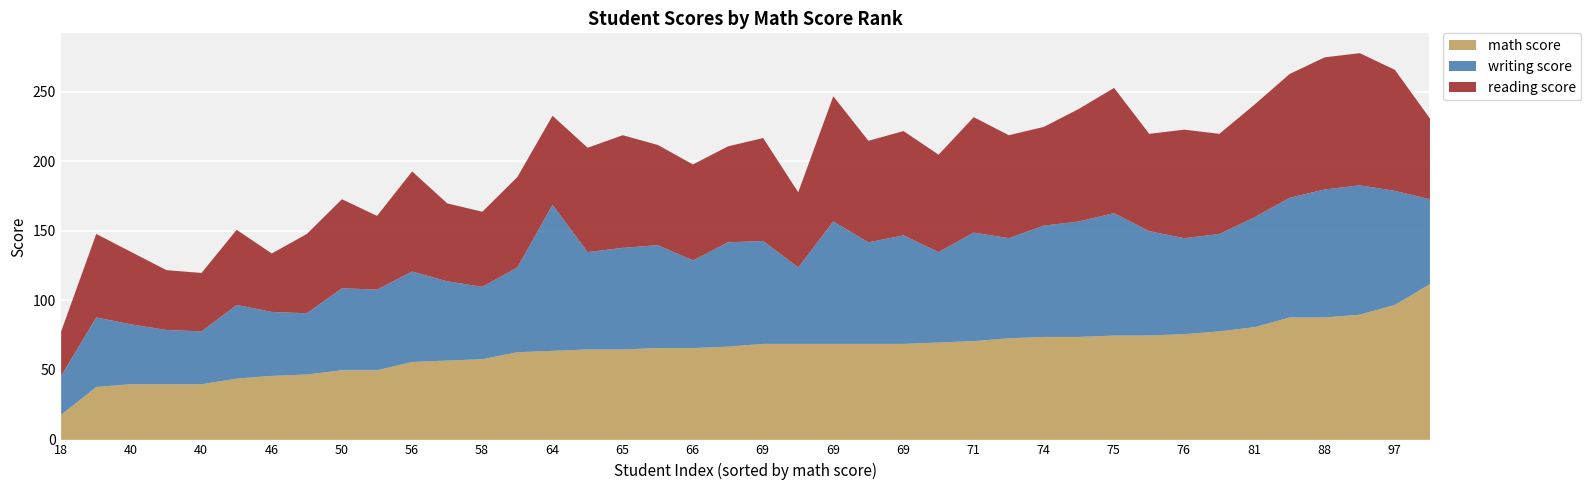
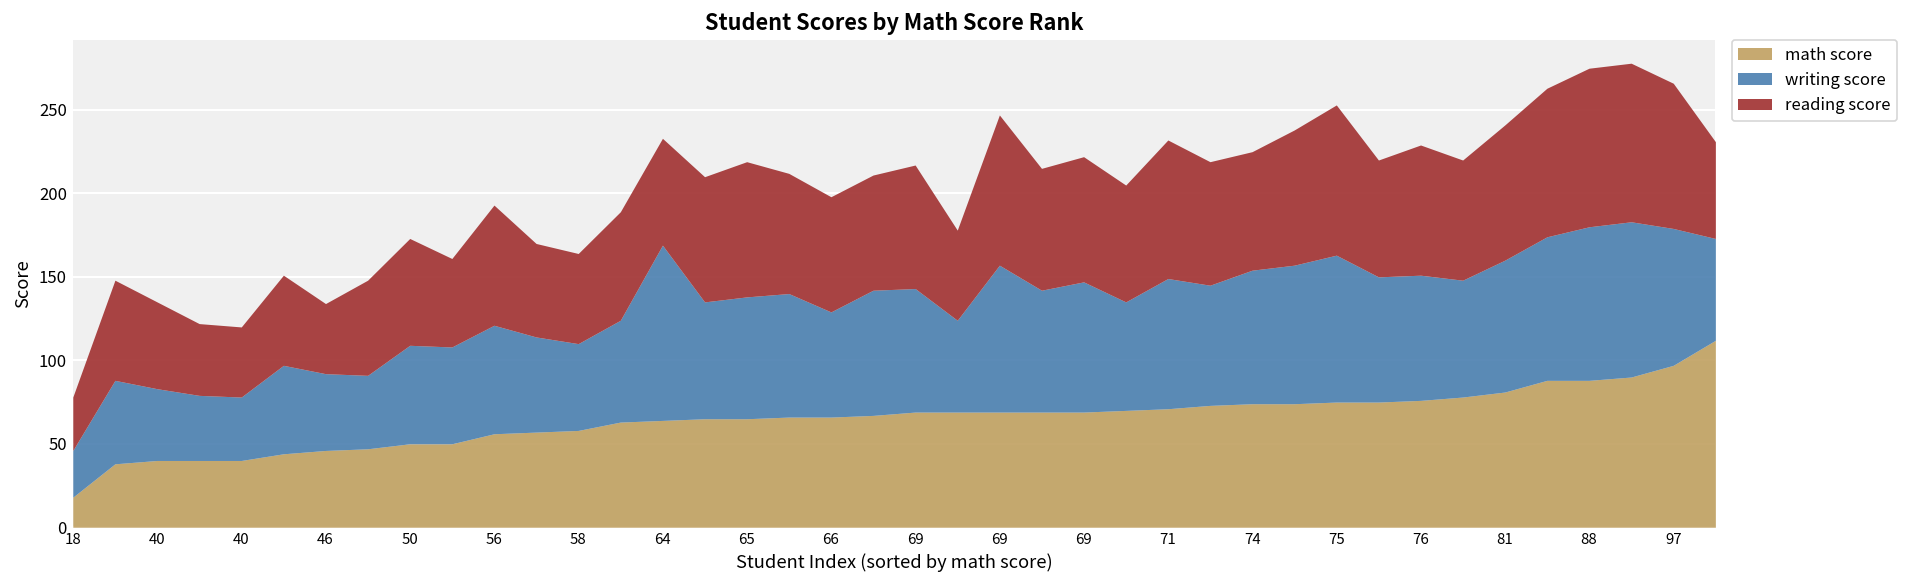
  {
    "math score": {
      "18": 18,
      "46": 46,
      "50": 50,
      "56": 56,
      "58": 58,
      "64": 64,
      "65": 65,
      "66": 66,
      "71": 71,
      "74": 74,
      "75": 75,
      "76": 76,
      "81": 81,
      "88": 88,
      "97": 97
    },
    "writing score": {
      "18": 28,
      "46": 46,
      "50": 59,
      "56": 65,
      "58": 52,
      "64": 105,
      "65": 73,
      "66": 63,
      "71": 78,
      "74": 80,
      "75": 88,
-     "76": 69,
+     "76": 75,
      "81": 79,
      "88": 92,
      "97": 82
    },
    "reading score": {
      "18": 32,
      "46": 42,
      "50": 64,
      "56": 72,
      "58": 54,
      "64": 64,
      "65": 81,
      "66": 69,
      "71": 83,
      "74": 71,
      "75": 90,
      "76": 78,
      "81": 81,
      "88": 95,
      "97": 87
    }
  }
